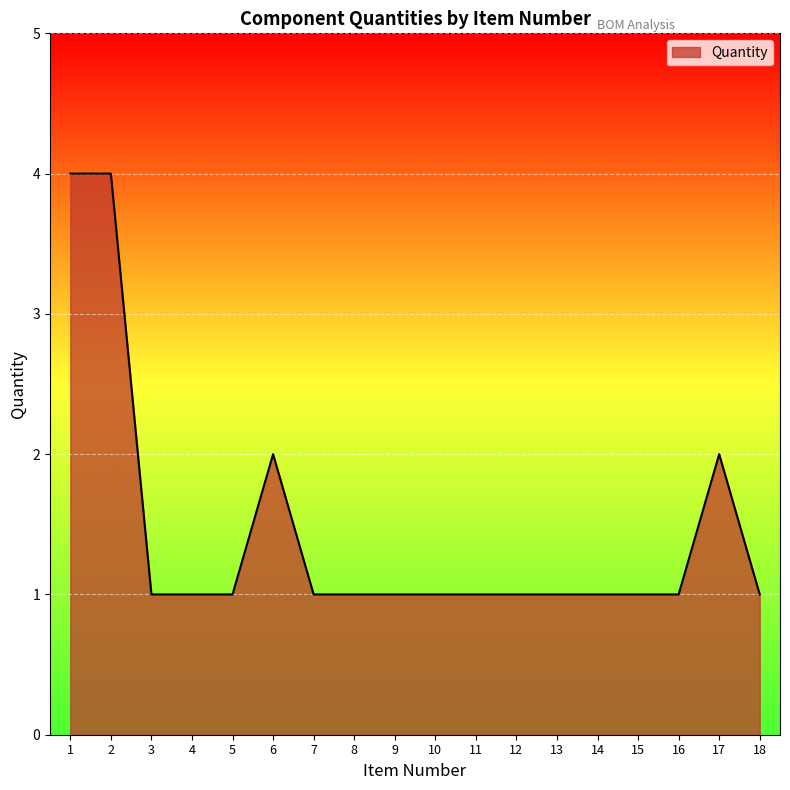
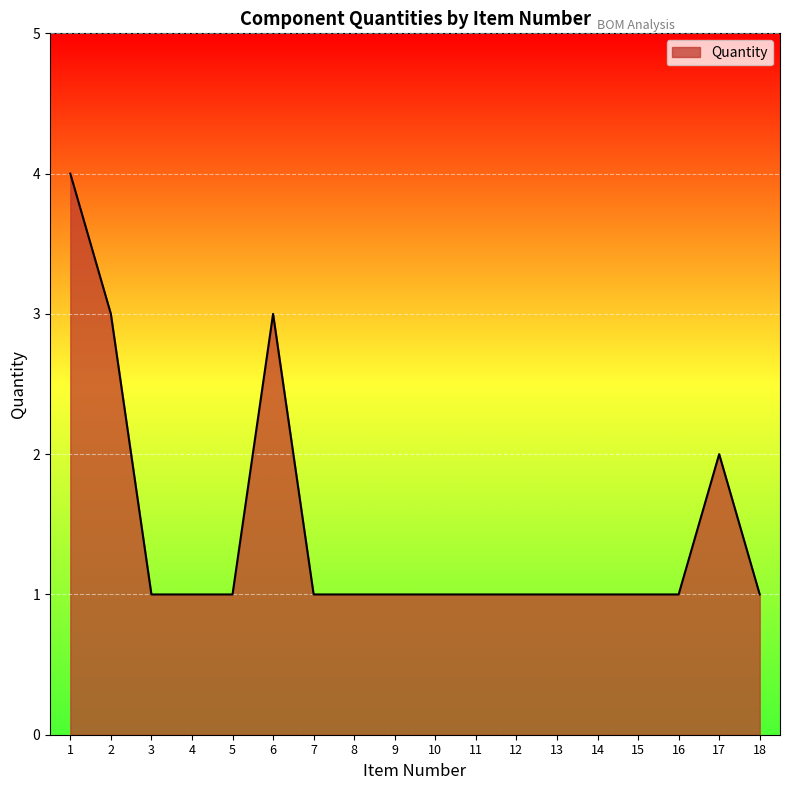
  {
    "1": 4,
-   "2": 4,
+   "2": 3,
    "3": 1,
    "4": 1,
    "5": 1,
-   "6": 2,
+   "6": 3,
    "7": 1,
    "8": 1,
    "9": 1,
    "10": 1,
    "11": 1,
    "12": 1,
    "13": 1,
    "14": 1,
    "15": 1,
    "16": 1,
    "17": 2,
    "18": 1
  }
